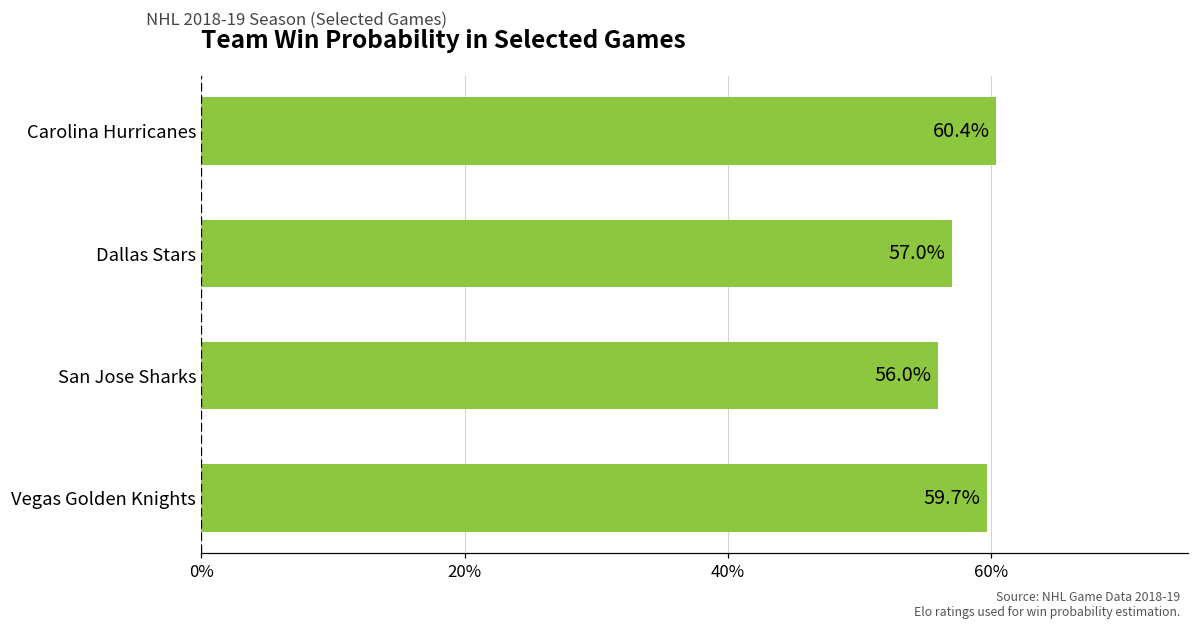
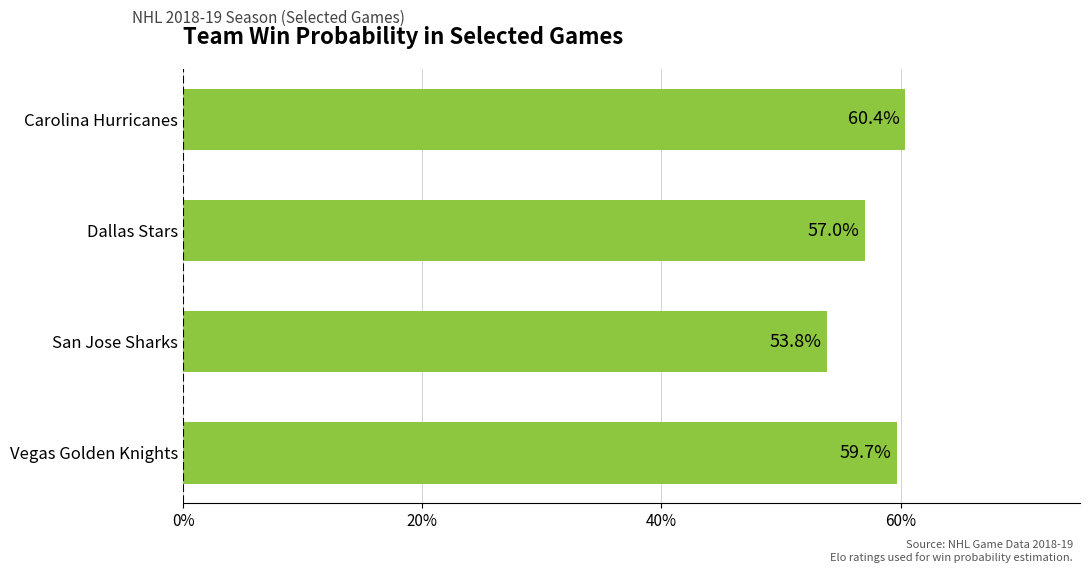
  {
    "Carolina Hurricanes": "60.4%",
    "Dallas Stars": "57.0%",
-   "San Jose Sharks": "56.0%",
+   "San Jose Sharks": "53.8%",
    "Vegas Golden Knights": "59.7%"
  }
